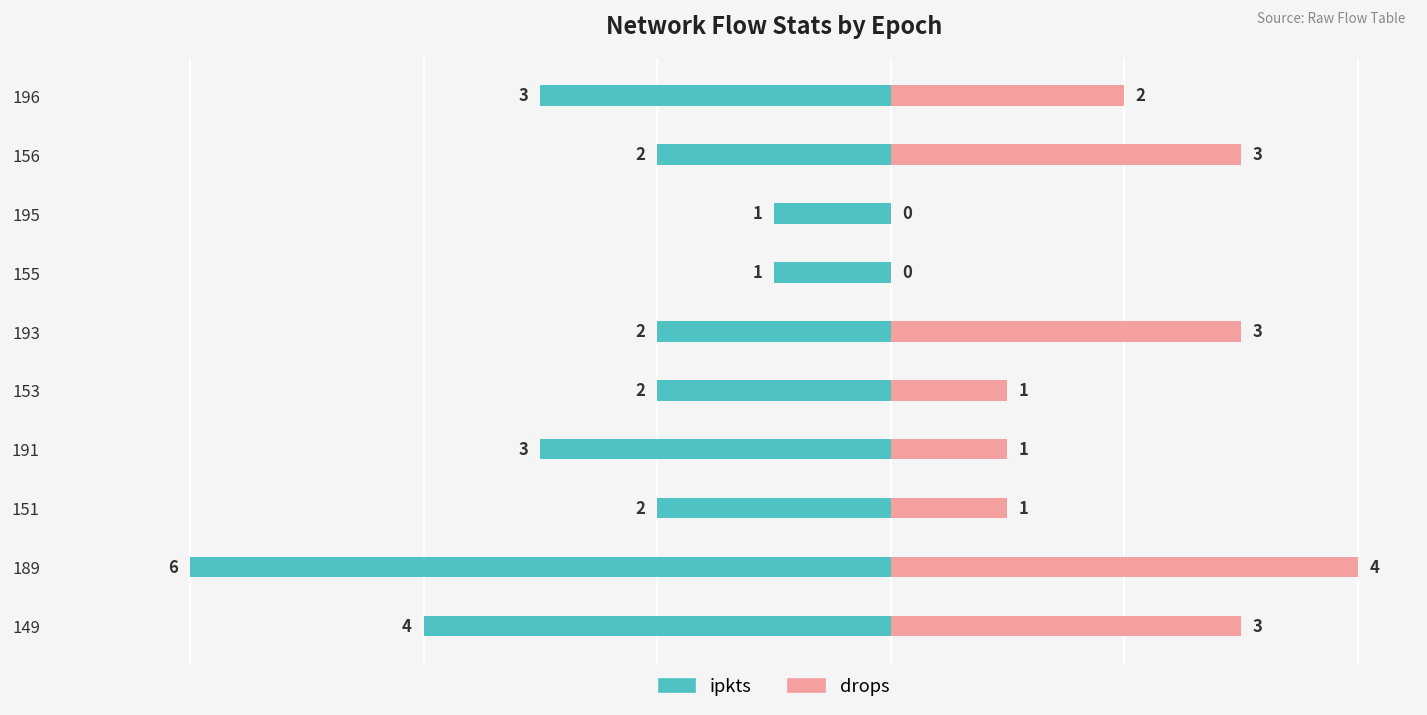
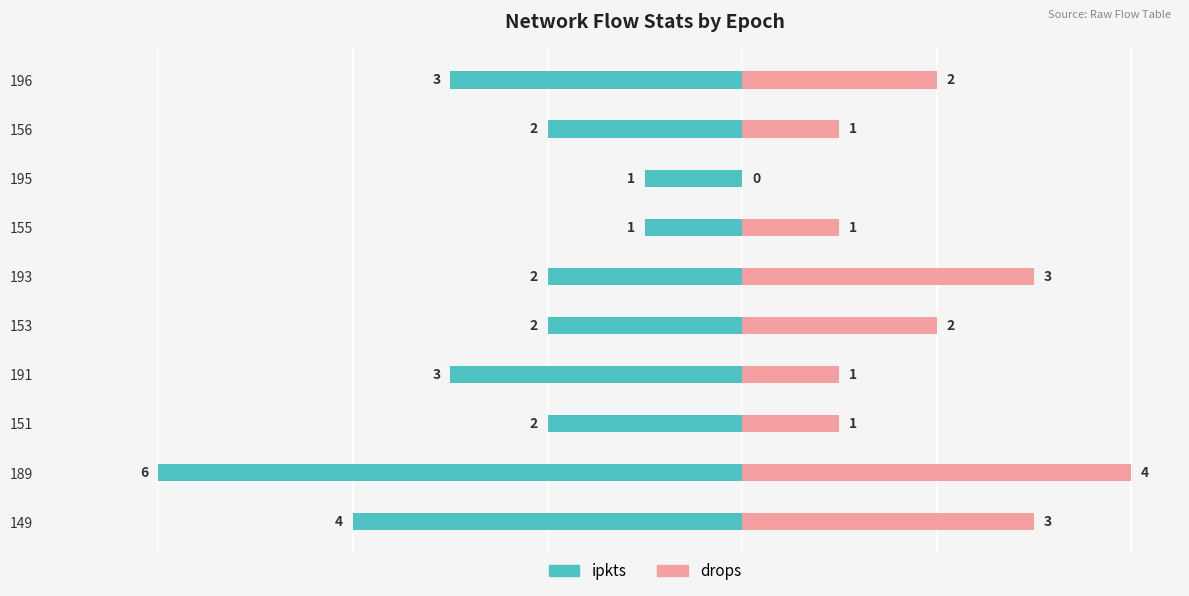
  {
    "drops": {
      "196": 2,
-     "156": 3,
+     "156": 1,
      "195": 0,
-     "155": 0,
+     "155": 1,
      "193": 3,
-     "153": 1,
+     "153": 2,
      "191": 1,
      "151": 1,
      "189": 4,
      "149": 3
    }
  }
